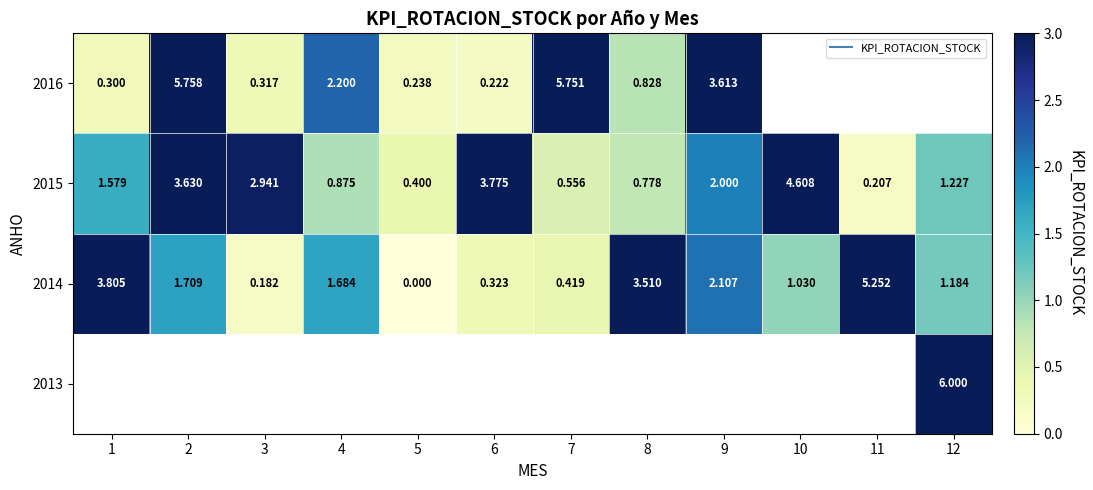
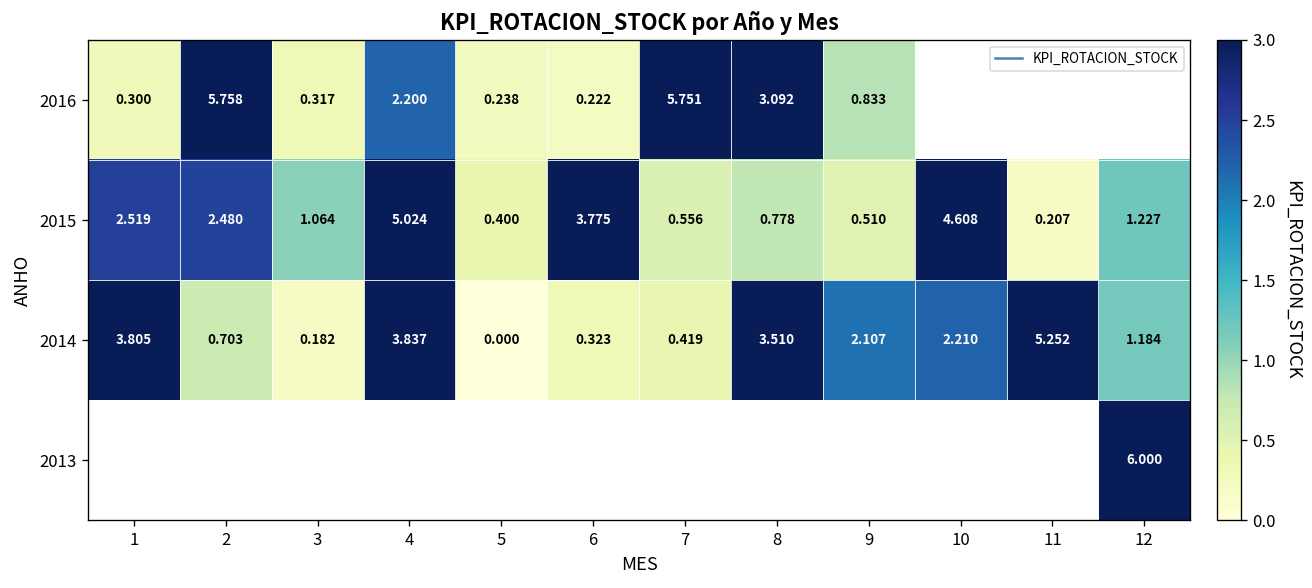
  {
    "2016": {
      "1": 0.300,
      "2": 5.758,
      "3": 0.317,
      "4": 2.200,
      "5": 0.238,
      "6": 0.222,
      "7": 5.751,
-     "8": 0.828,
-     "9": 3.613
+     "8": 3.092,
+     "9": 0.833
    },
    "2015": {
-     "1": 1.579,
-     "2": 3.630,
-     "3": 2.941,
-     "4": 0.875,
+     "1": 2.519,
+     "2": 2.480,
+     "3": 1.064,
+     "4": 5.024,
      "5": 0.400,
      "6": 3.775,
      "7": 0.556,
      "8": 0.778,
-     "9": 2.000,
+     "9": 0.510,
      "10": 4.608,
      "11": 0.207,
      "12": 1.227
    },
    "2014": {
      "1": 3.805,
-     "2": 1.709,
+     "2": 0.703,
      "3": 0.182,
-     "4": 1.684,
+     "4": 3.837,
      "5": 0.000,
      "6": 0.323,
      "7": 0.419,
      "8": 3.510,
      "9": 2.107,
-     "10": 1.030,
+     "10": 2.210,
      "11": 5.252,
      "12": 1.184
    },
    "2013": {
      "12": 6.000
    }
  }
